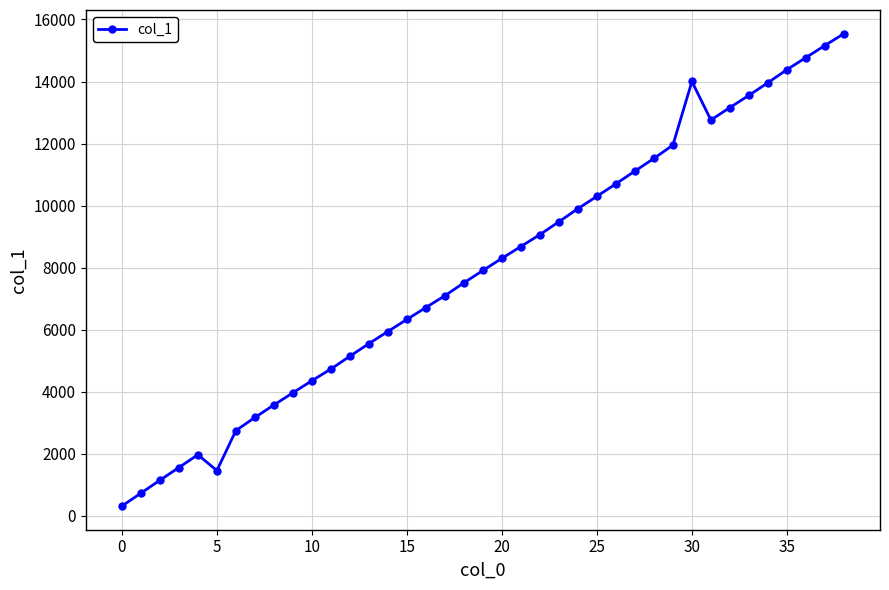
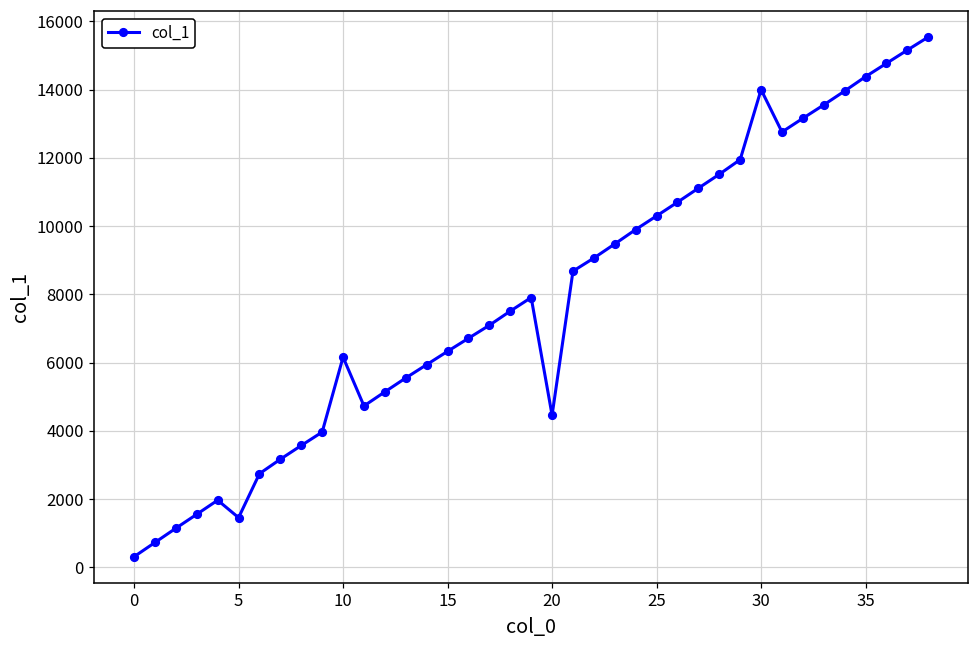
  {
    "0": 300,
    "5": 1500,
-   "10": 4400,
+   "10": 6200,
    "15": 6300,
-   "20": 8300,
+   "20": 4500,
    "25": 10300,
    "30": 14000,
    "35": 14400
  }
